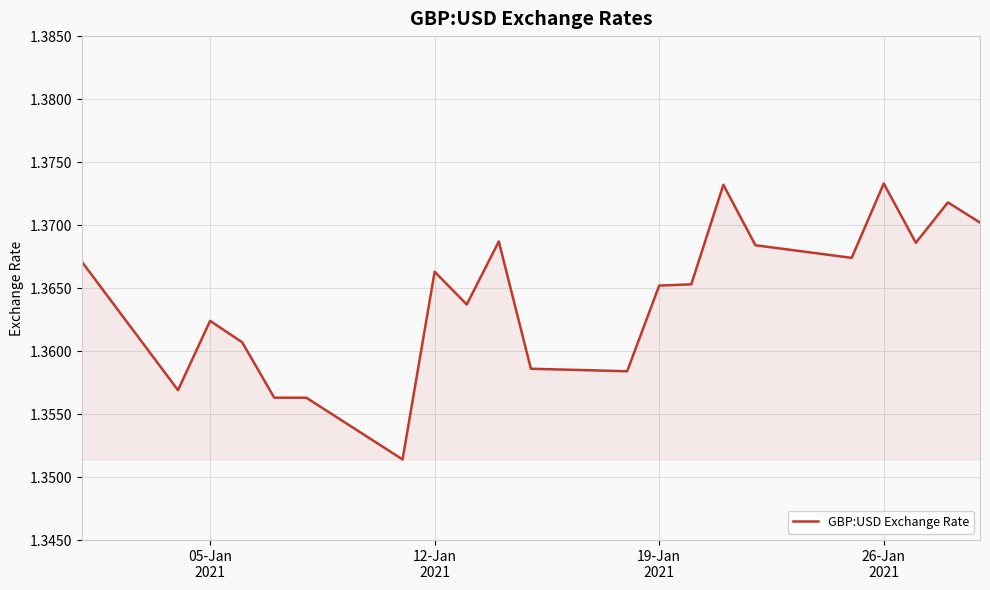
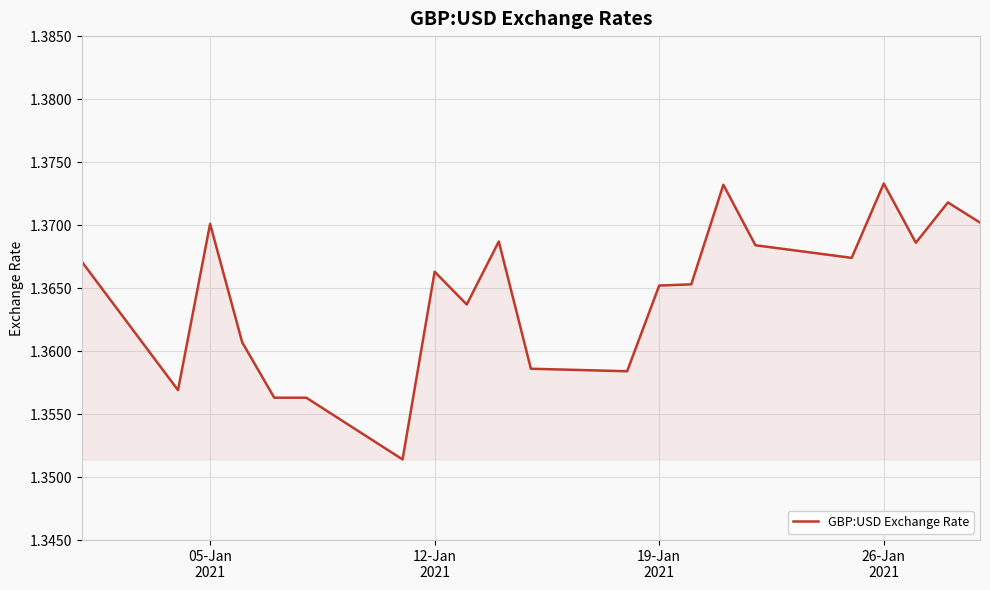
  {
-   "05-Jan 2021": 1.3624,
+   "05-Jan 2021": 1.3701,
    "12-Jan 2021": 1.3663,
    "19-Jan 2021": 1.3652,
    "26-Jan 2021": 1.3733
  }
